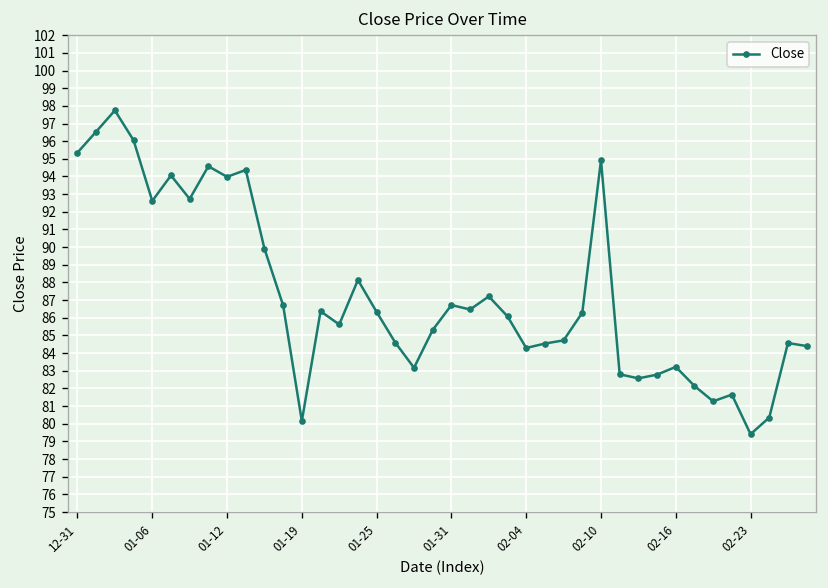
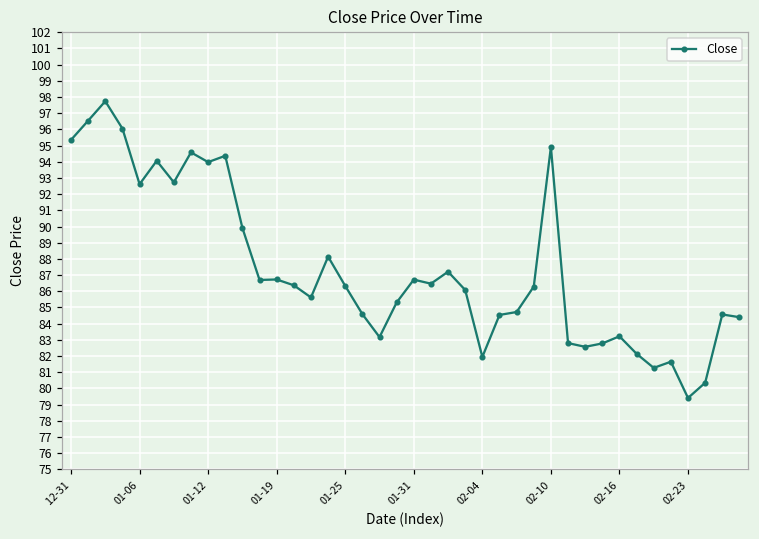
  {
    "12-31": 95.4,
    "01-06": 92.6,
    "01-12": 94.0,
-   "01-19": 80.2,
+   "01-19": 86.7,
    "01-25": 86.3,
    "01-31": 86.7,
-   "02-04": 84.3,
+   "02-04": 81.9,
    "02-10": 94.9,
    "02-16": 83.2,
    "02-23": 79.4
  }
